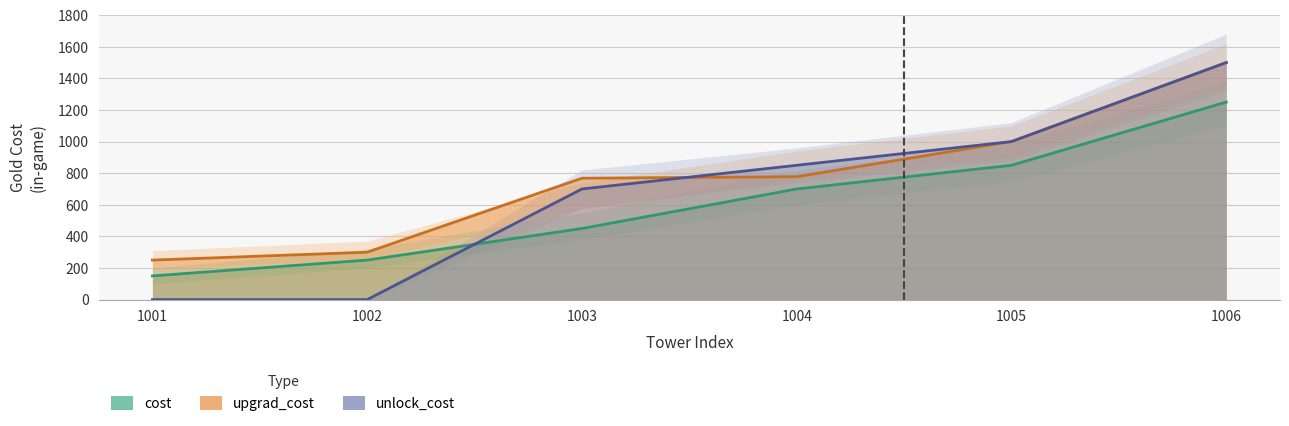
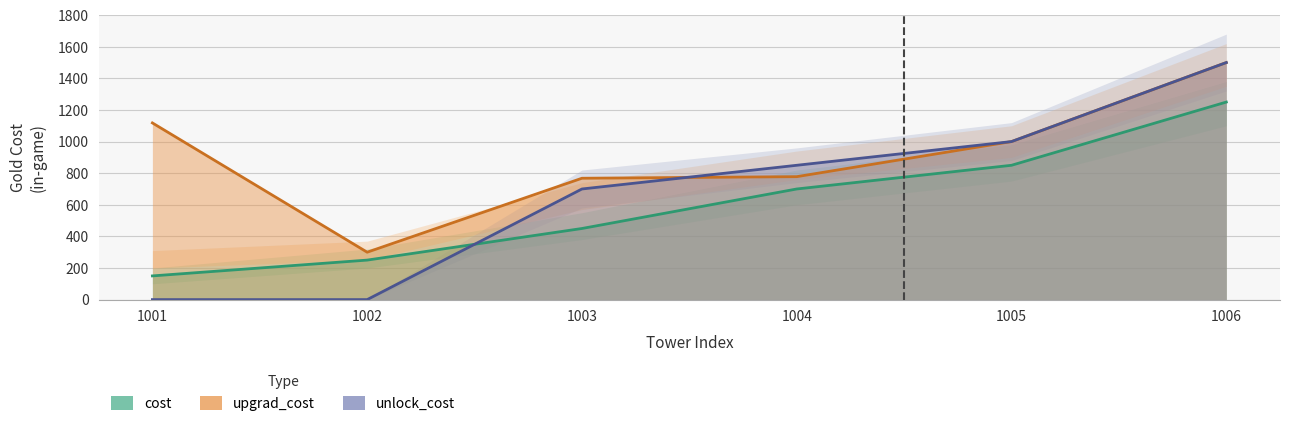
  {
    "upgrad_cost": {
-     "1001": 250,
+     "1001": 1120,
      "1002": 300,
      "1003": 770,
      "1004": 780
    }
  }
